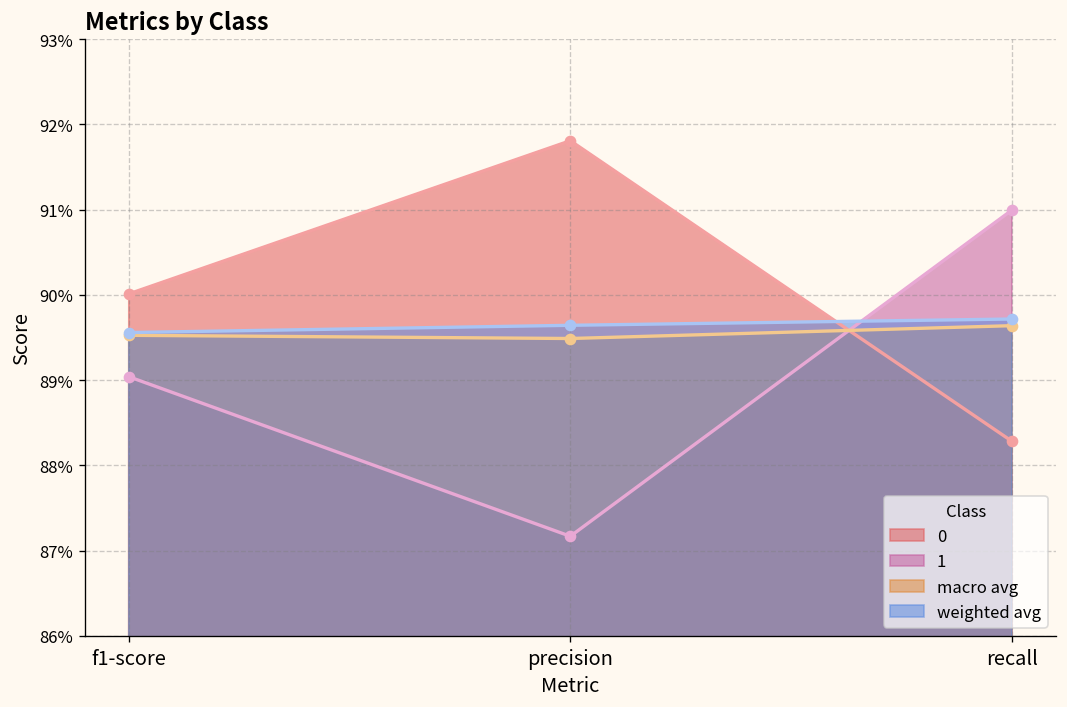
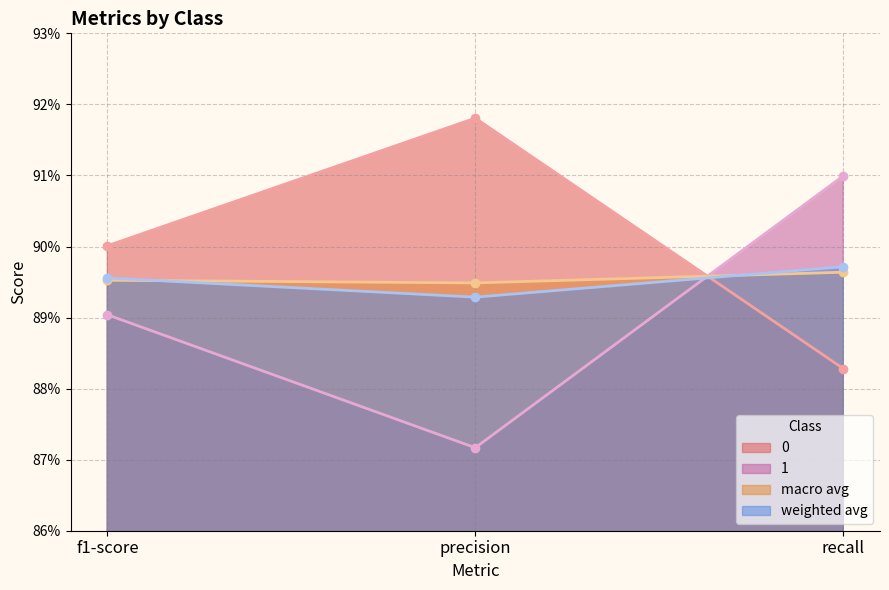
  {
    "weighted avg": {
-     "precision": "89.6%",
+     "precision": "89.3%",
      "recall": "89.7%"
    }
  }
